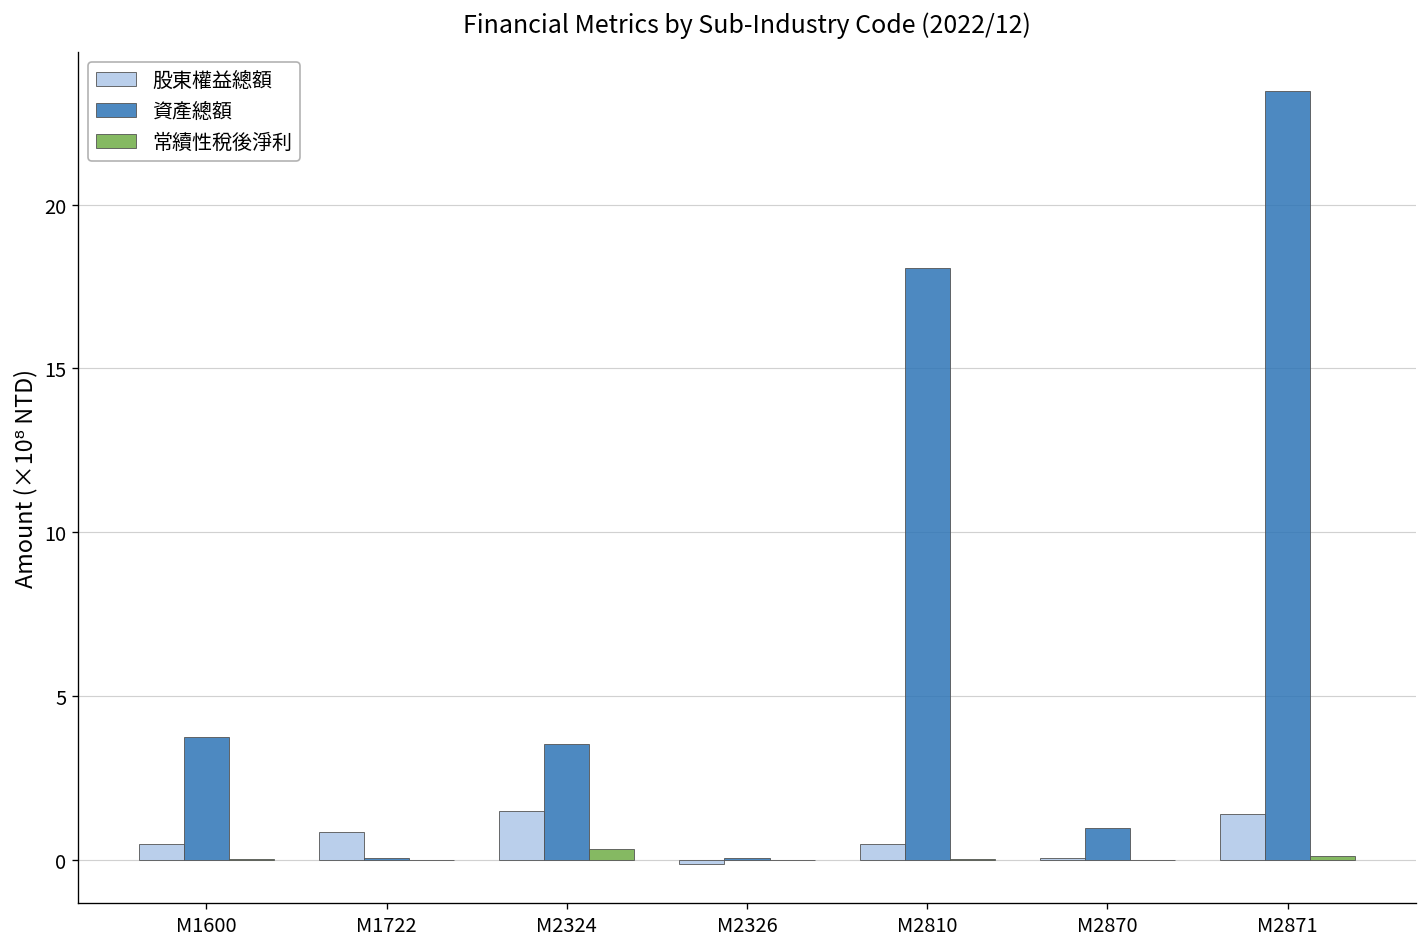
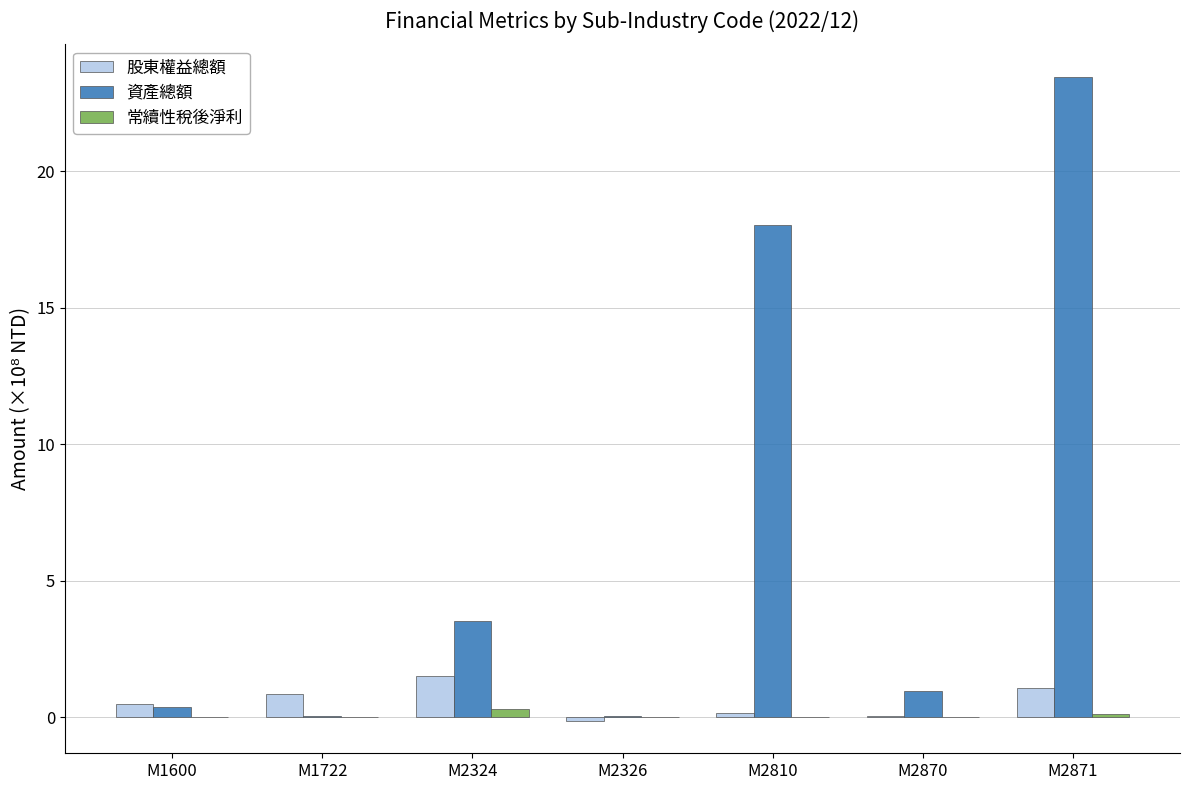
  {
    "股東權益總額": {
      "M1600": 0.5,
      "M1722": 0.9,
      "M2324": 1.5,
      "M2326": -0.1,
-     "M2810": 0.5,
-     "M2871": 1.4
+     "M2810": 0.1,
+     "M2871": 1.1
    },
    "資產總額": {
-     "M1600": 3.7,
+     "M1600": 0.4,
      "M2324": 3.5,
      "M2810": 18.1,
      "M2870": 1.0,
      "M2871": 23.5
    },
    "常續性稅後淨利": {
      "M2324": 0.3,
      "M2871": 0.1
    }
  }
